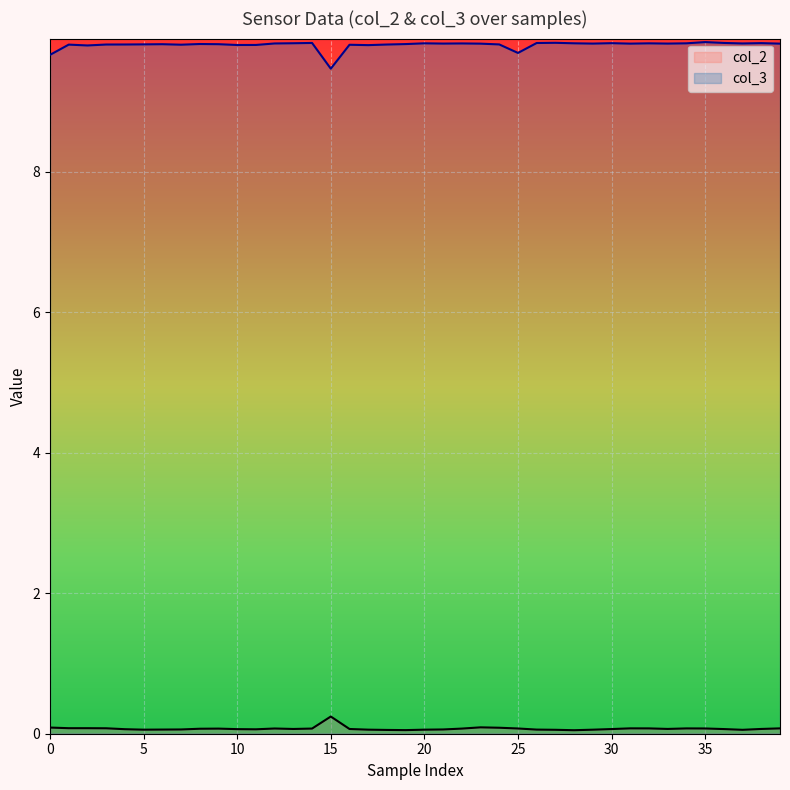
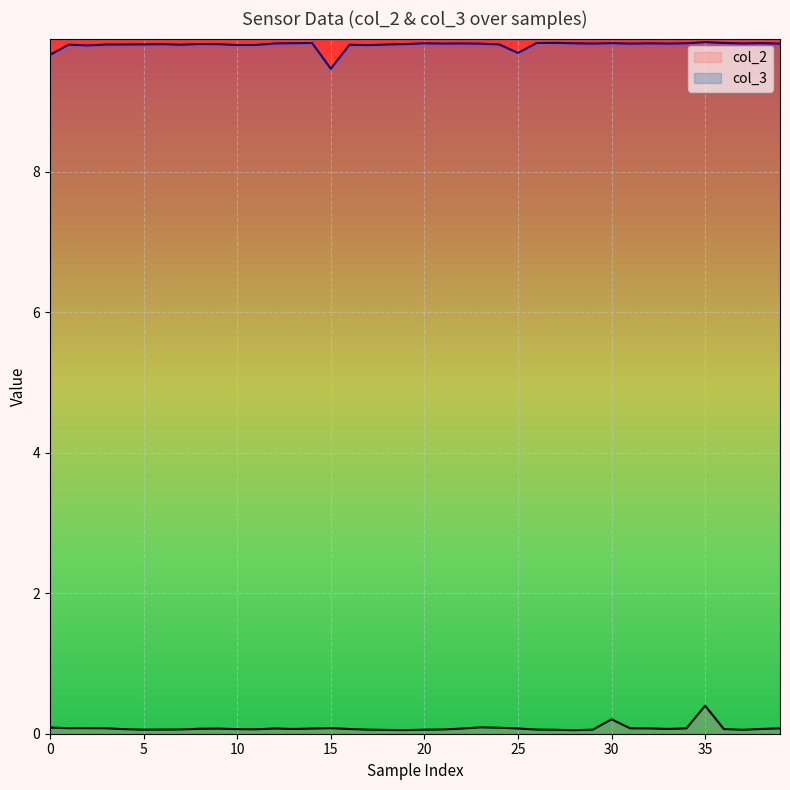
  {
    "col_2": {
      "0": 0.1,
      "5": 0.1,
      "10": 0.1,
-     "15": 0.2,
+     "15": 0.1,
      "20": 0.1,
      "25": 0.1,
-     "30": 0.1,
-     "35": 0.1
+     "30": 0.2,
+     "35": 0.4
    },
    "col_3": {
      "0": 9.7,
      "5": 9.8,
      "10": 9.8,
      "15": 9.5,
      "20": 9.8,
      "25": 9.7,
      "30": 9.8,
      "35": 9.8
    }
  }
